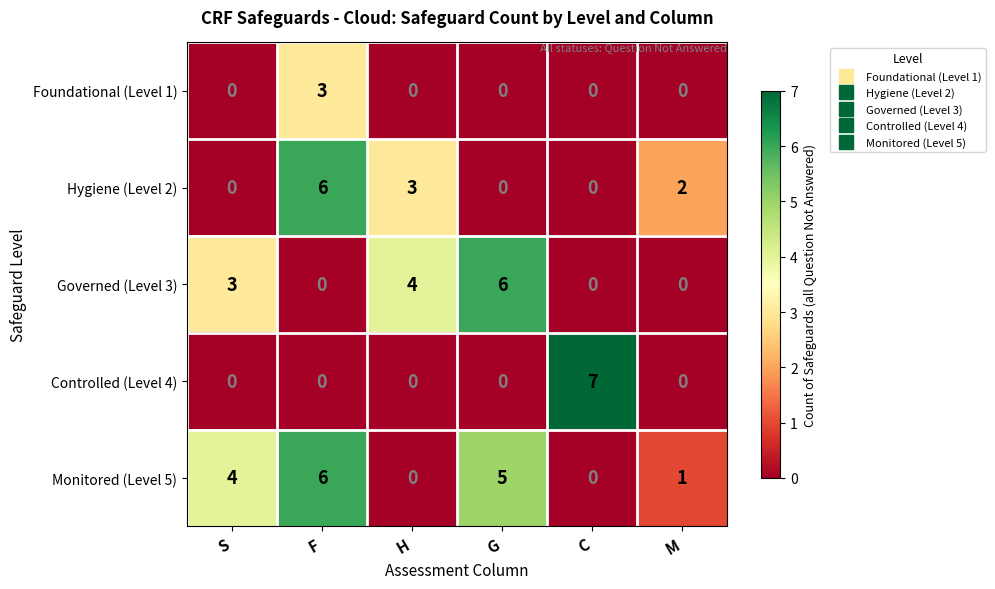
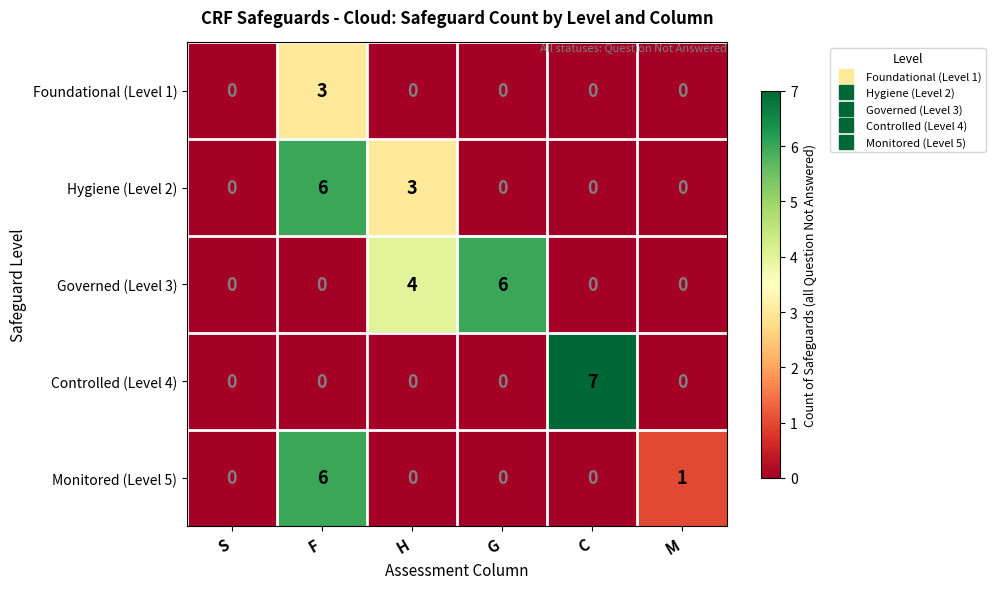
  {
    "Foundational (Level 1)": {
      "S": 0,
      "F": 3,
      "H": 0,
      "G": 0,
      "M": 0
    },
    "Hygiene (Level 2)": {
      "S": 0,
      "F": 6,
      "H": 3,
      "G": 0,
      "C": 0,
-     "M": 2
+     "M": 0
    },
    "Governed (Level 3)": {
-     "S": 3,
+     "S": 0,
      "F": 0,
      "H": 4,
      "G": 6,
      "C": 0,
      "M": 0
    },
    "Controlled (Level 4)": {
      "S": 0,
      "F": 0,
      "H": 0,
      "G": 0,
      "C": 7,
      "M": 0
    },
    "Monitored (Level 5)": {
-     "S": 4,
+     "S": 0,
      "F": 6,
      "H": 0,
-     "G": 5,
+     "G": 0,
      "C": 0,
      "M": 1
    }
  }
